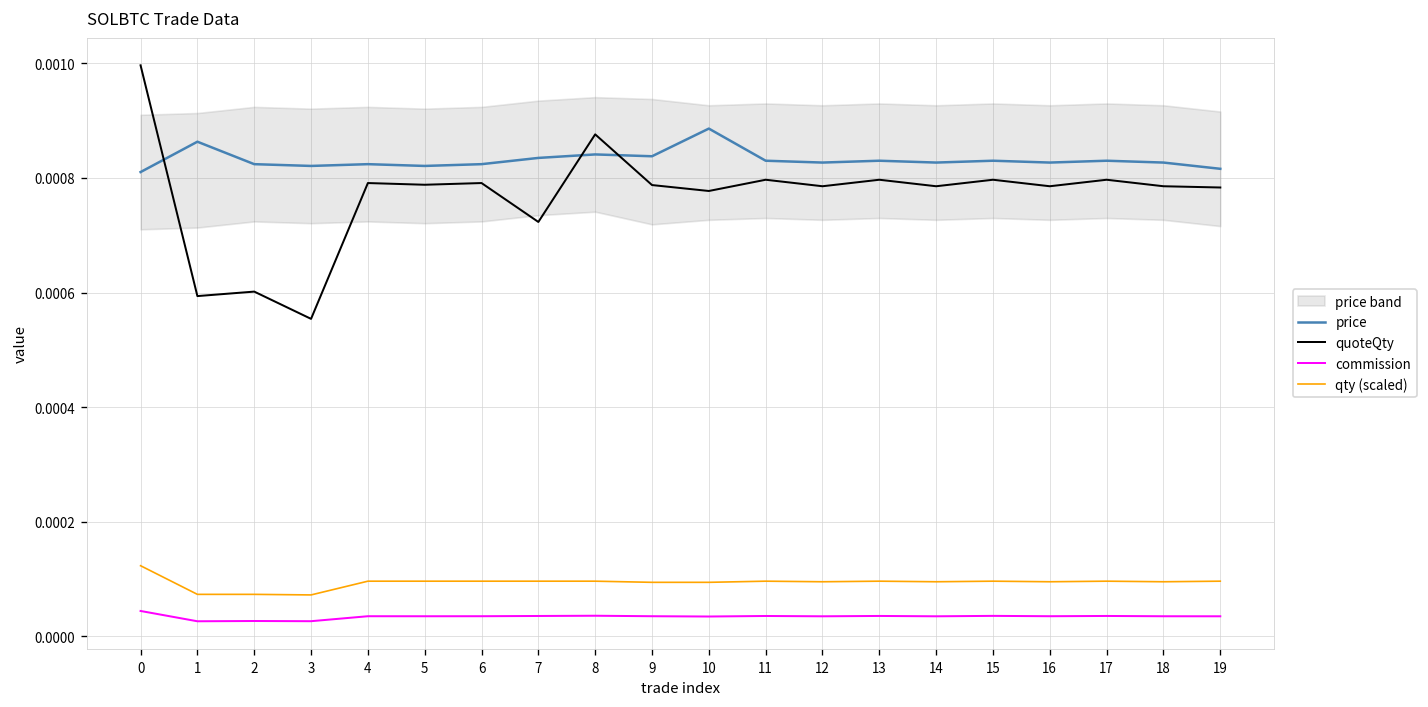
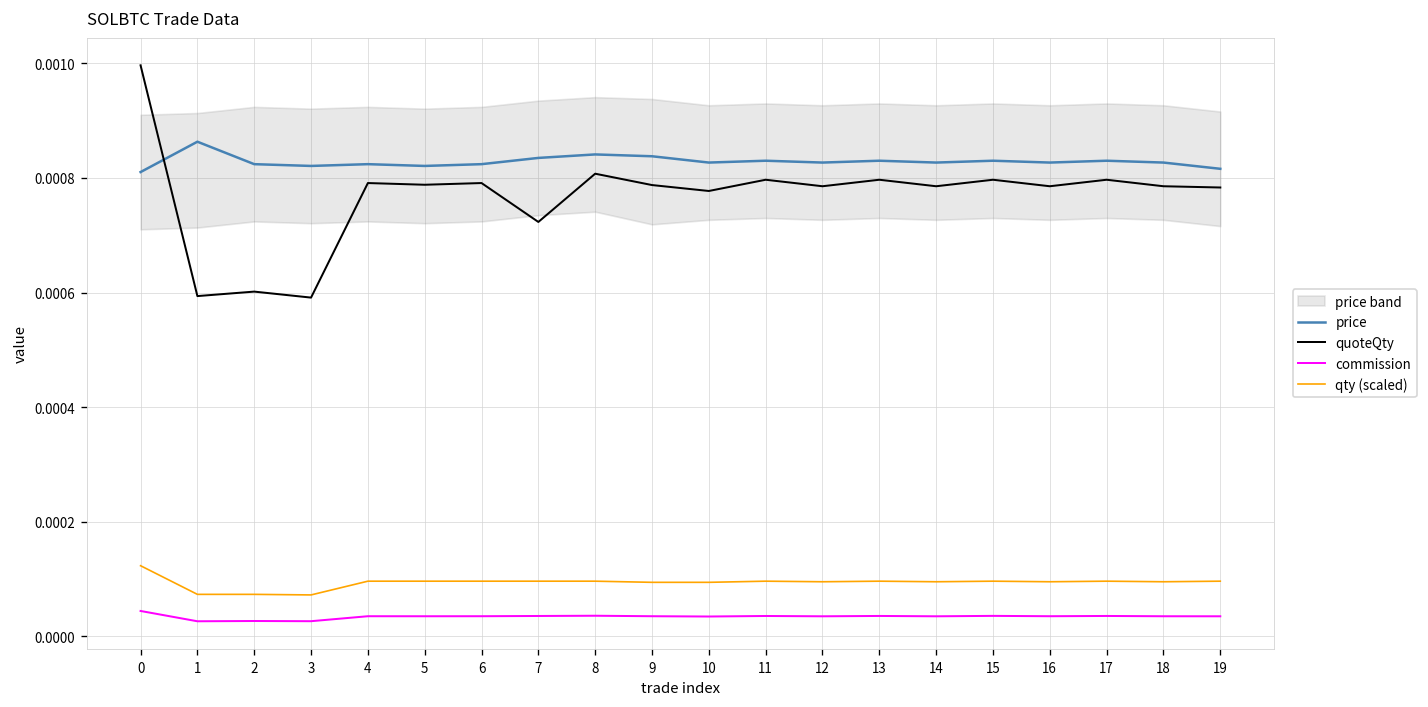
  {
    "price": {
      "0": 0.00081,
      "1": 0.00086,
      "2": 0.00082,
      "3": 0.00082,
      "4": 0.00082,
      "5": 0.00082,
      "6": 0.00082,
      "7": 0.00084,
      "8": 0.00084,
      "9": 0.00084,
-     "10": 0.00089,
+     "10": 0.00083,
      "11": 0.00083,
      "12": 0.00083,
      "13": 0.00083,
      "14": 0.00083,
      "15": 0.00083,
      "16": 0.00083,
      "17": 0.00083,
      "18": 0.00083,
      "19": 0.00082
    },
    "quoteQty": {
      "0": 0.00100,
      "1": 0.00059,
      "2": 0.00060,
-     "3": 0.00055,
+     "3": 0.00059,
      "4": 0.00079,
      "5": 0.00079,
      "6": 0.00079,
      "7": 0.00072,
-     "8": 0.00088,
+     "8": 0.00081,
      "9": 0.00079,
      "10": 0.00078,
      "11": 0.00080,
      "12": 0.00079,
      "13": 0.00080,
      "14": 0.00079,
      "15": 0.00080,
      "16": 0.00079,
      "17": 0.00080,
      "18": 0.00079,
      "19": 0.00078
    },
    "commission": {
      "0": 0.00004,
      "1": 0.00003,
      "2": 0.00003,
      "3": 0.00003,
      "4": 0.00003,
      "5": 0.00003,
      "6": 0.00003,
      "7": 0.00004,
      "8": 0.00004,
      "9": 0.00003,
      "10": 0.00003,
      "11": 0.00004,
      "12": 0.00003,
      "13": 0.00004,
      "14": 0.00003,
      "15": 0.00004,
      "16": 0.00003,
      "17": 0.00004,
      "18": 0.00003,
      "19": 0.00003
    },
    "qty (scaled)": {
      "0": 0.00012,
      "1": 0.00007,
      "2": 0.00007,
      "3": 0.00007,
      "4": 0.00010,
      "5": 0.00010,
      "6": 0.00010,
      "7": 0.00010,
      "8": 0.00010,
      "9": 0.00009,
      "10": 0.00009,
      "11": 0.00010,
      "12": 0.00009,
      "13": 0.00010,
      "14": 0.00009,
      "15": 0.00010,
      "16": 0.00009,
      "17": 0.00010,
      "18": 0.00009,
      "19": 0.00010
    }
  }
